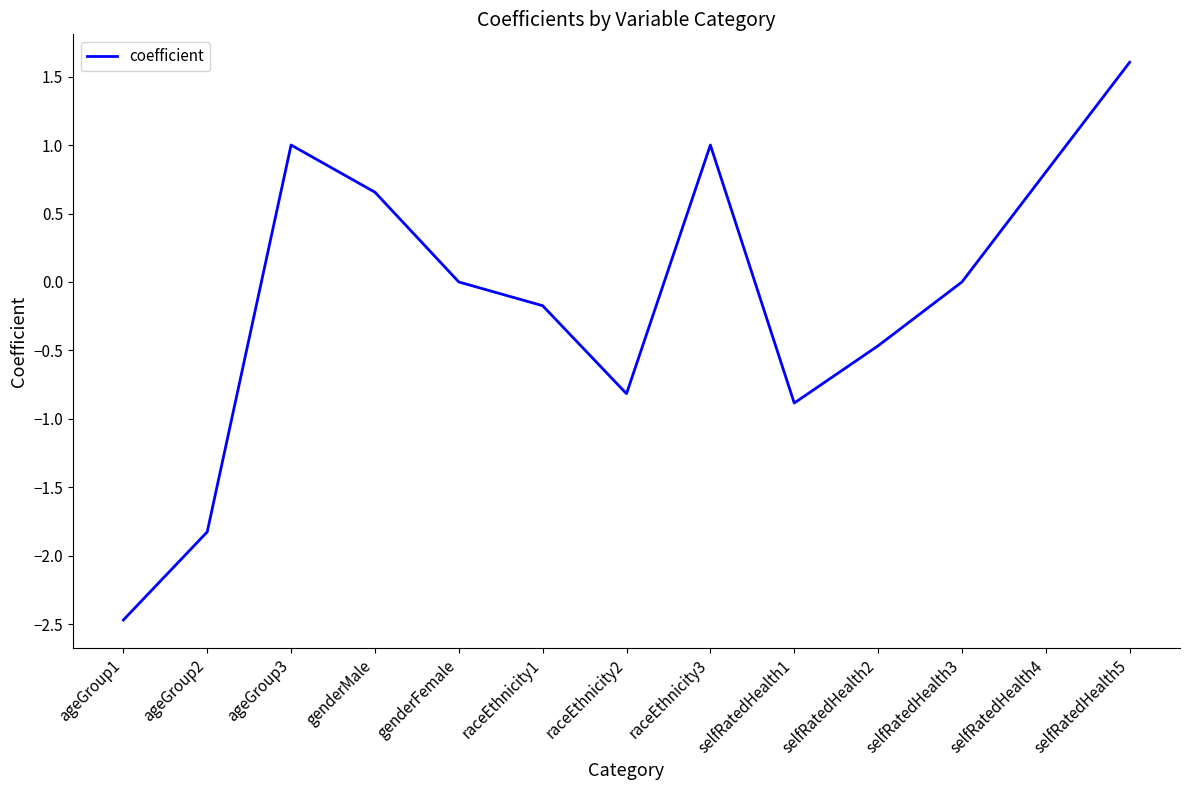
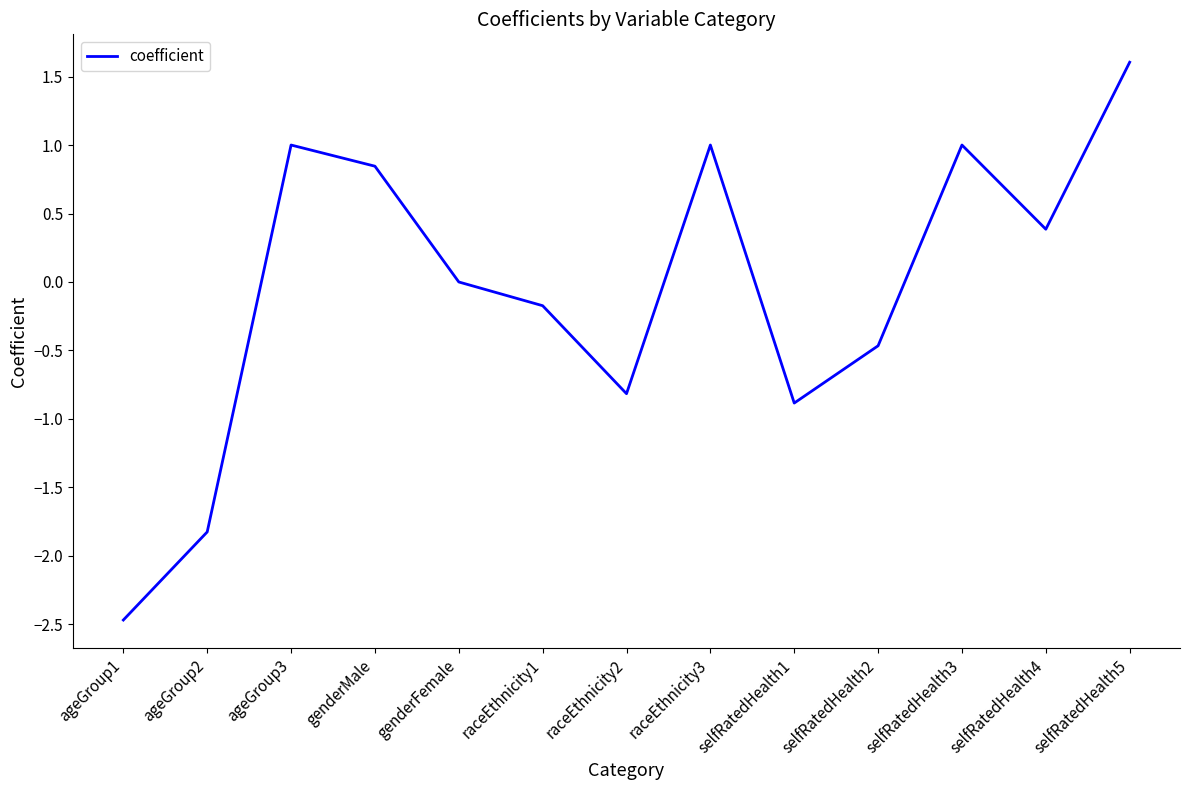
  {
    "ageGroup1": -2.47,
    "ageGroup2": -1.83,
    "ageGroup3": 1.00,
-   "genderMale": 0.66,
+   "genderMale": 0.85,
    "genderFemale": 0.00,
    "raceEthnicity1": -0.17,
    "raceEthnicity2": -0.82,
    "raceEthnicity3": 1.00,
    "selfRatedHealth1": -0.88,
    "selfRatedHealth2": -0.47,
-   "selfRatedHealth3": 0,
-   "selfRatedHealth4": 0.80,
+   "selfRatedHealth3": 1,
+   "selfRatedHealth4": 0.39,
    "selfRatedHealth5": 1.60
  }
